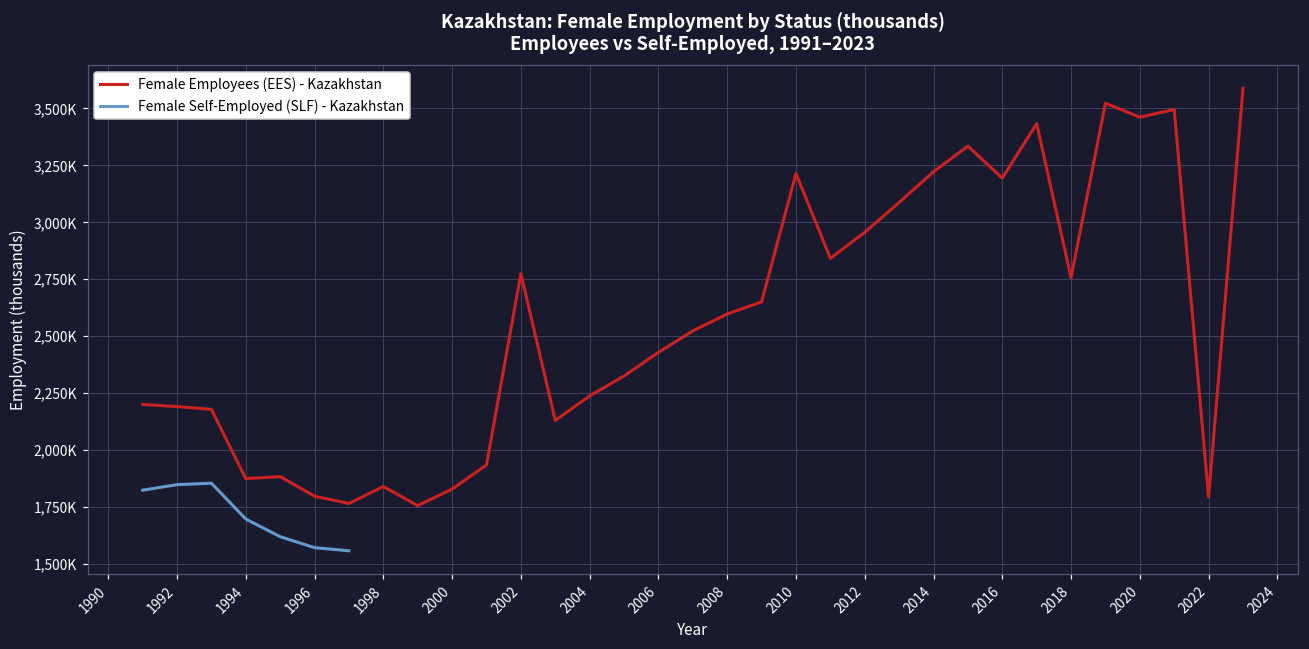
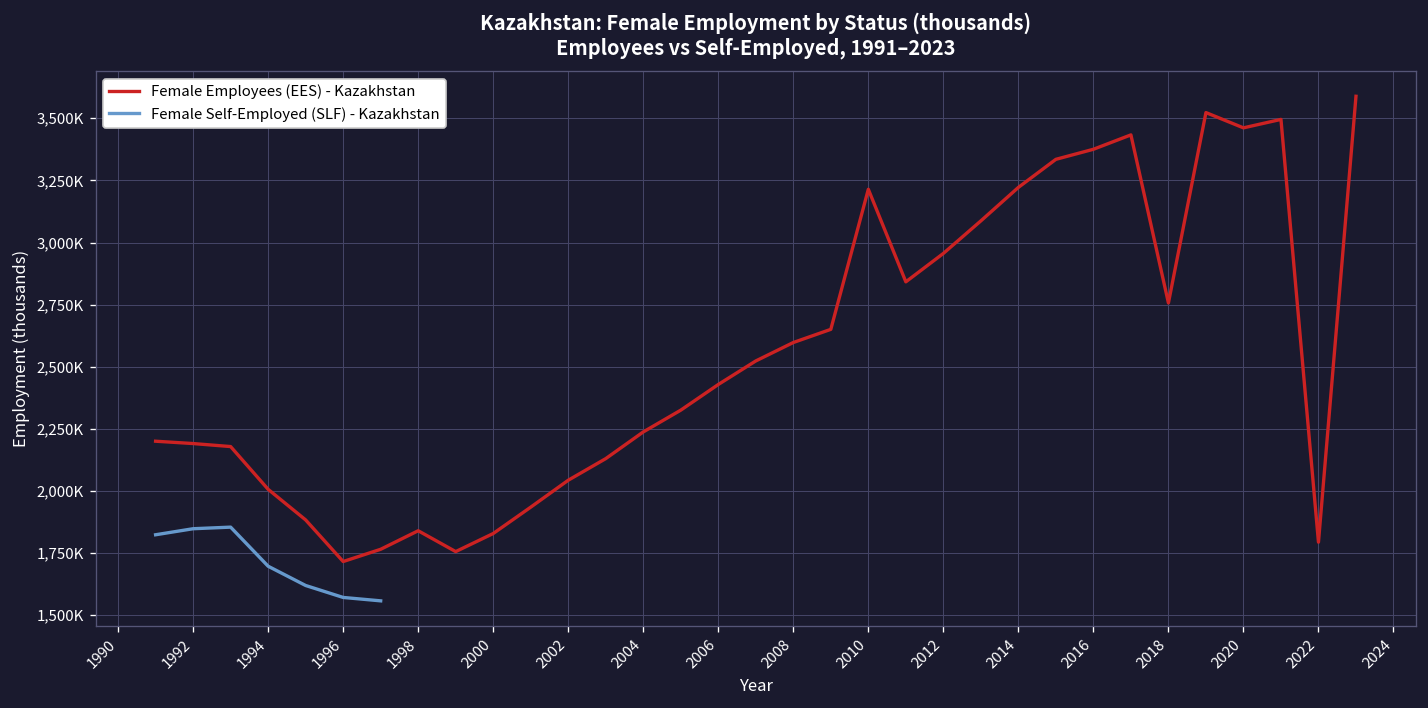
  {
    "Female Employees (EES) - Kazakhstan": {
      "1992": "2,190,000",
-     "1994": "1,870,000",
-     "1996": "1,800,000",
+     "1994": "2,010,000",
+     "1996": "1,720,000",
      "1998": "1,840,000",
      "2000": "1,830,000",
-     "2002": "2,770,000",
+     "2002": "2,040,000",
      "2004": "2,240,000",
      "2006": "2,430,000",
      "2008": "2,600,000",
      "2010": "3,210,000",
      "2012": "2,960,000",
      "2014": "3,220,000",
-     "2016": "3,190,000",
+     "2016": "3,380,000",
      "2018": "2,760,000",
      "2020": "3,460,000",
      "2022": "1,790,000"
    },
    "Female Self-Employed (SLF) - Kazakhstan": {
      "1992": "1,850,000",
      "1994": "1,700,000",
      "1996": "1,570,000"
    }
  }
